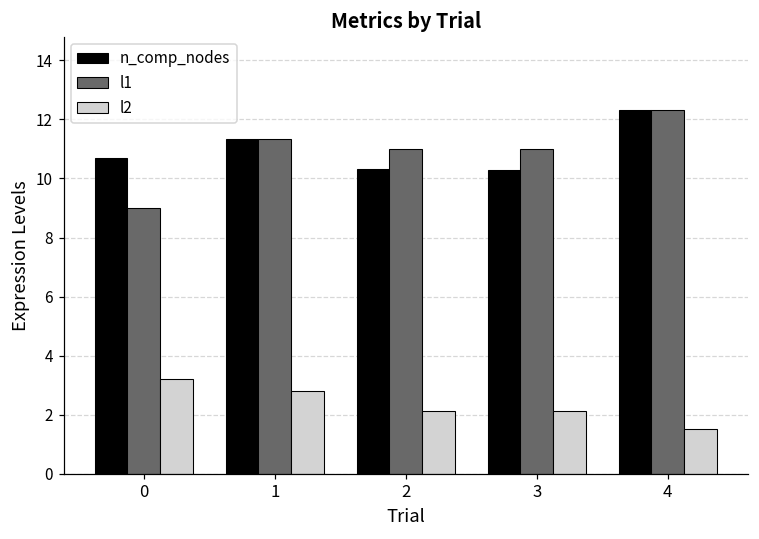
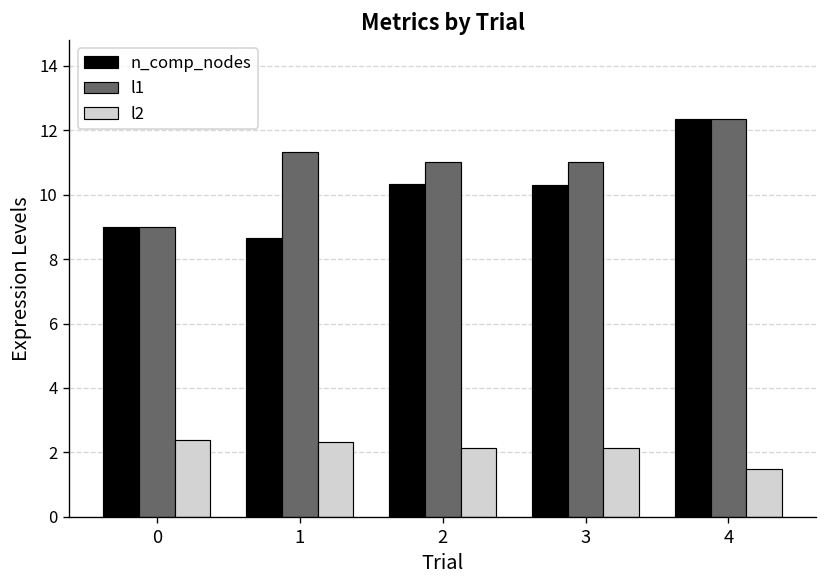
  {
    "n_comp_nodes": {
-     "0": 10.7,
-     "1": 11.3,
+     "0": 9.0,
+     "1": 8.6,
      "2": 10.3,
      "3": 10.3,
      "4": 12.3
    },
    "l1": {
      "0": 9.0,
      "1": 11.3,
      "2": 11.0,
      "3": 11.0,
      "4": 12.3
    },
    "l2": {
-     "0": 3.2,
-     "1": 2.8,
+     "0": 2.4,
+     "1": 2.3,
      "2": 2.1,
      "3": 2.1,
      "4": 1.5
    }
  }
